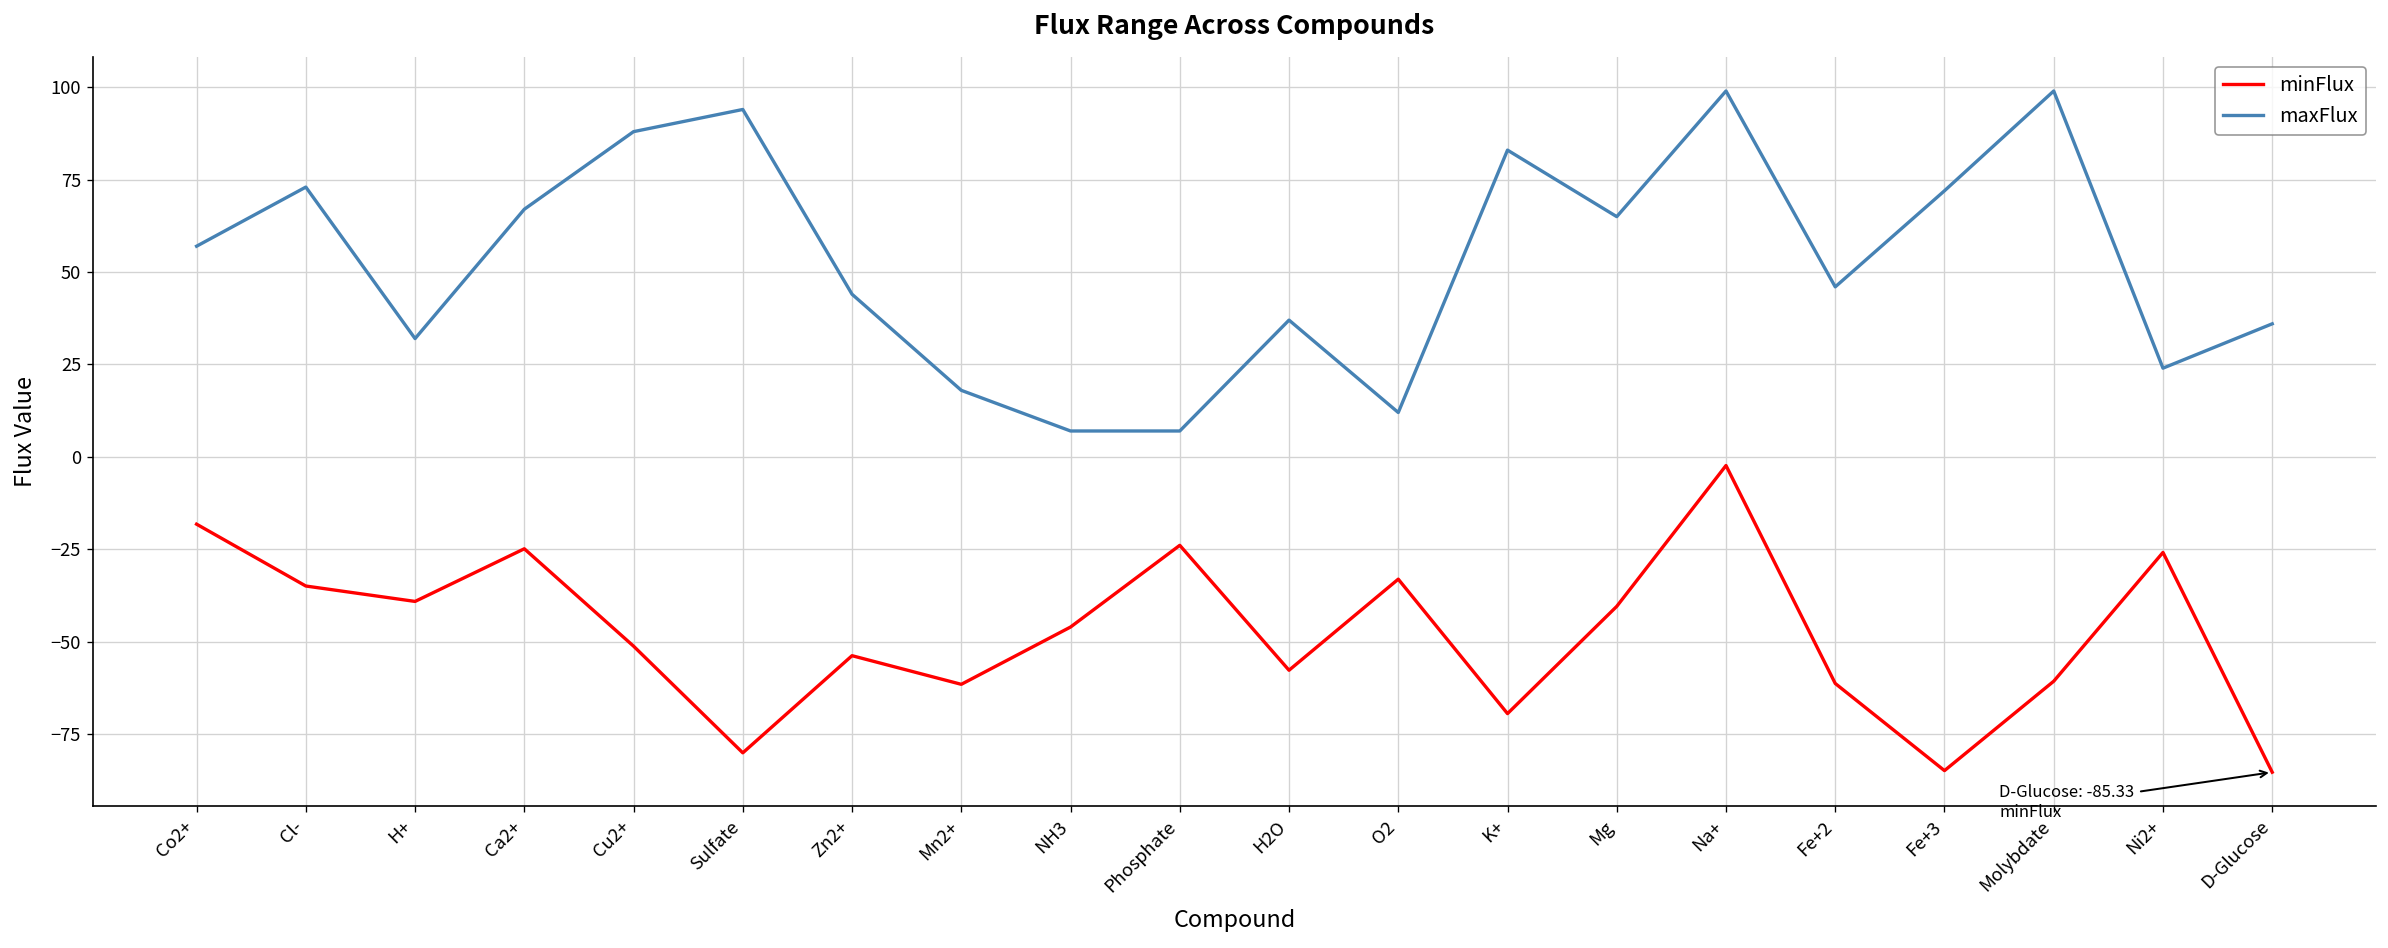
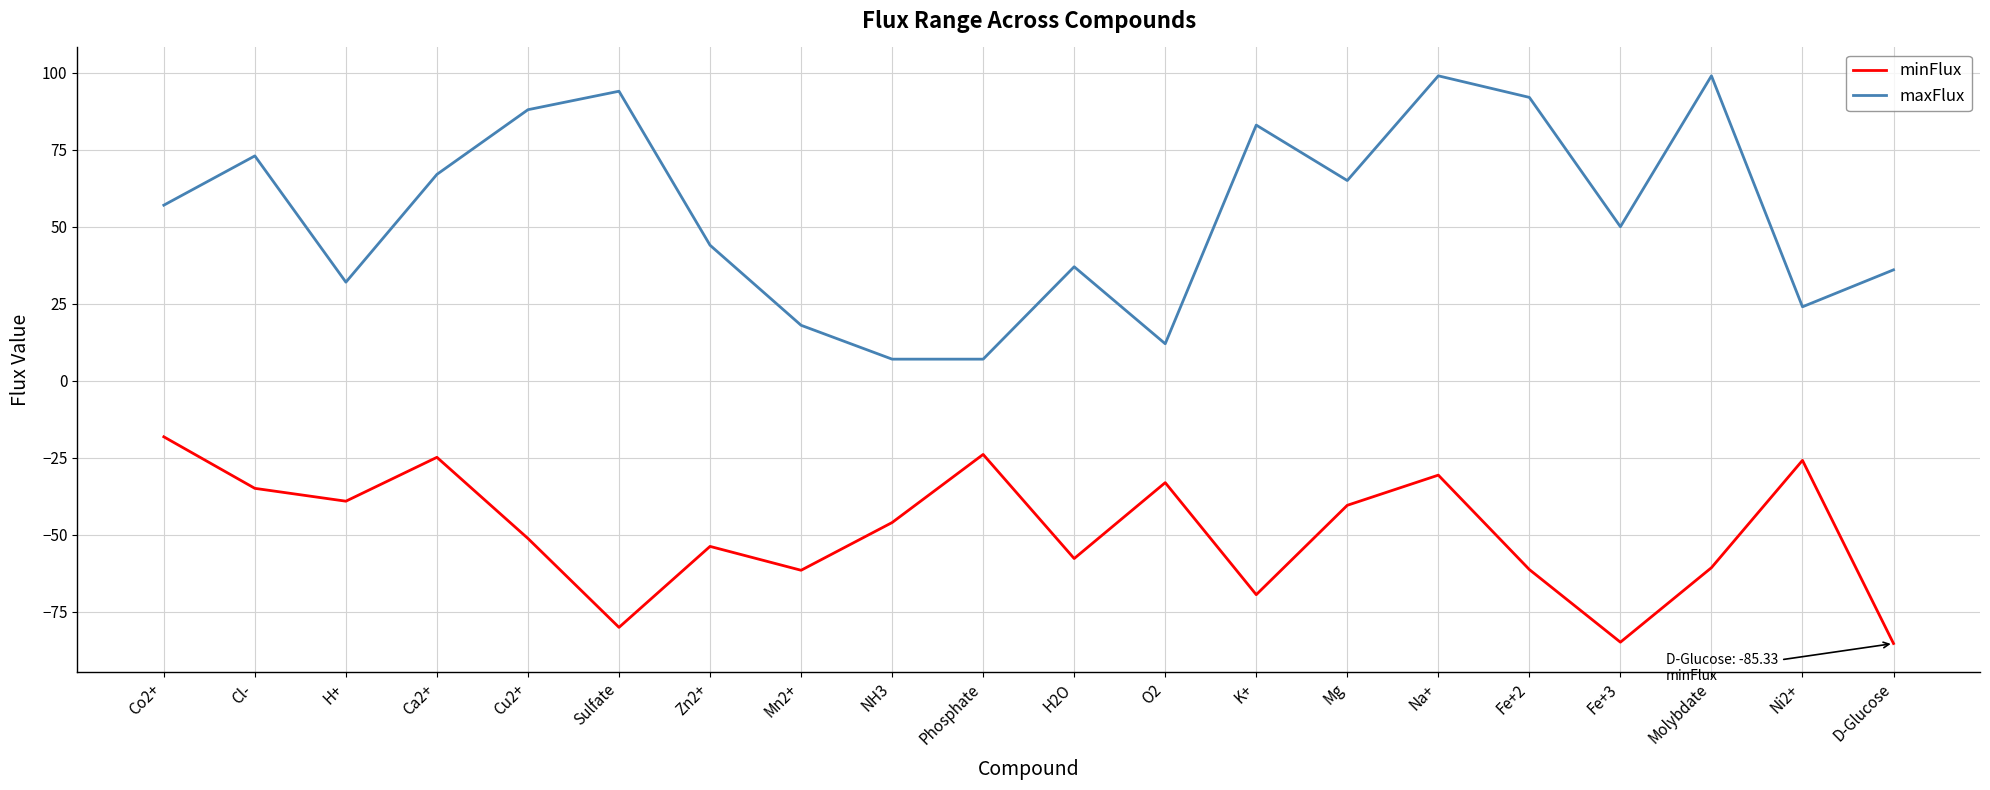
  {
    "minFlux": {
      "Co2+": -18,
      "Cl-": -35,
      "H+": -39,
      "Ca2+": -25,
      "Cu2+": -51,
      "Sulfate": -80,
      "Zn2+": -54,
      "Mn2+": -62,
      "NH3": -46,
      "Phosphate": -24,
      "H2O": -58,
      "O2": -33,
      "K+": -69,
      "Mg": -40,
-     "Na+": -2,
+     "Na+": -31,
      "Fe+2": -61,
      "Fe+3": -85,
      "Molybdate": -61,
      "Ni2+": -26
    },
    "maxFlux": {
      "Co2+": 57,
      "Cl-": 73,
      "H+": 32,
      "Ca2+": 67,
      "Cu2+": 88,
      "Sulfate": 94,
      "Zn2+": 44,
      "Mn2+": 18,
      "NH3": 7,
      "Phosphate": 7,
      "H2O": 37,
      "O2": 12,
      "K+": 83,
      "Mg": 65,
      "Na+": 99,
-     "Fe+2": 46,
-     "Fe+3": 72,
+     "Fe+2": 92,
+     "Fe+3": 50,
      "Molybdate": 99,
      "Ni2+": 24,
      "D-Glucose": 36
    }
  }
